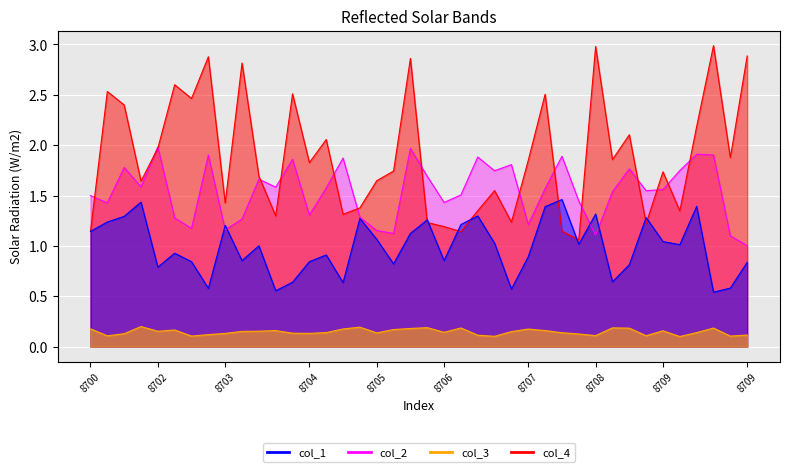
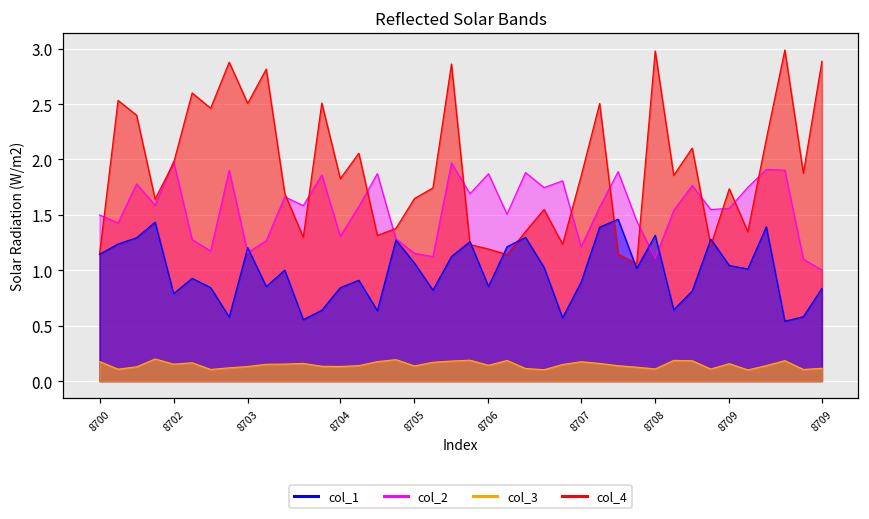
  {
    "col_2": {
      "8700": 1.50,
      "8703": 1.16,
      "8704": 1.31,
      "8705": 1.15,
-     "8706": 1.43,
+     "8706": 1.87,
      "8707": 1.21,
      "8708": 1.11
    },
    "col_4": {
-     "8703": 1.43,
+     "8703": 2.51,
      "8704": 1.83,
      "8705": 1.65,
      "8706": 1.19,
      "8707": 1.85,
      "8708": 2.98
    },
    "col_1": {
      "8702": 0.79,
      "8703": 1.20,
      "8704": 0.84,
      "8705": 1.07,
      "8706": 0.85,
      "8707": 0.89,
      "8708": 1.32
    },
    "col_3": {
      "8700": 0.18,
      "8702": 0.15,
      "8703": 0.13,
      "8704": 0.13,
      "8705": 0.14,
      "8706": 0.14,
      "8707": 0.17,
      "8708": 0.11
    }
  }
